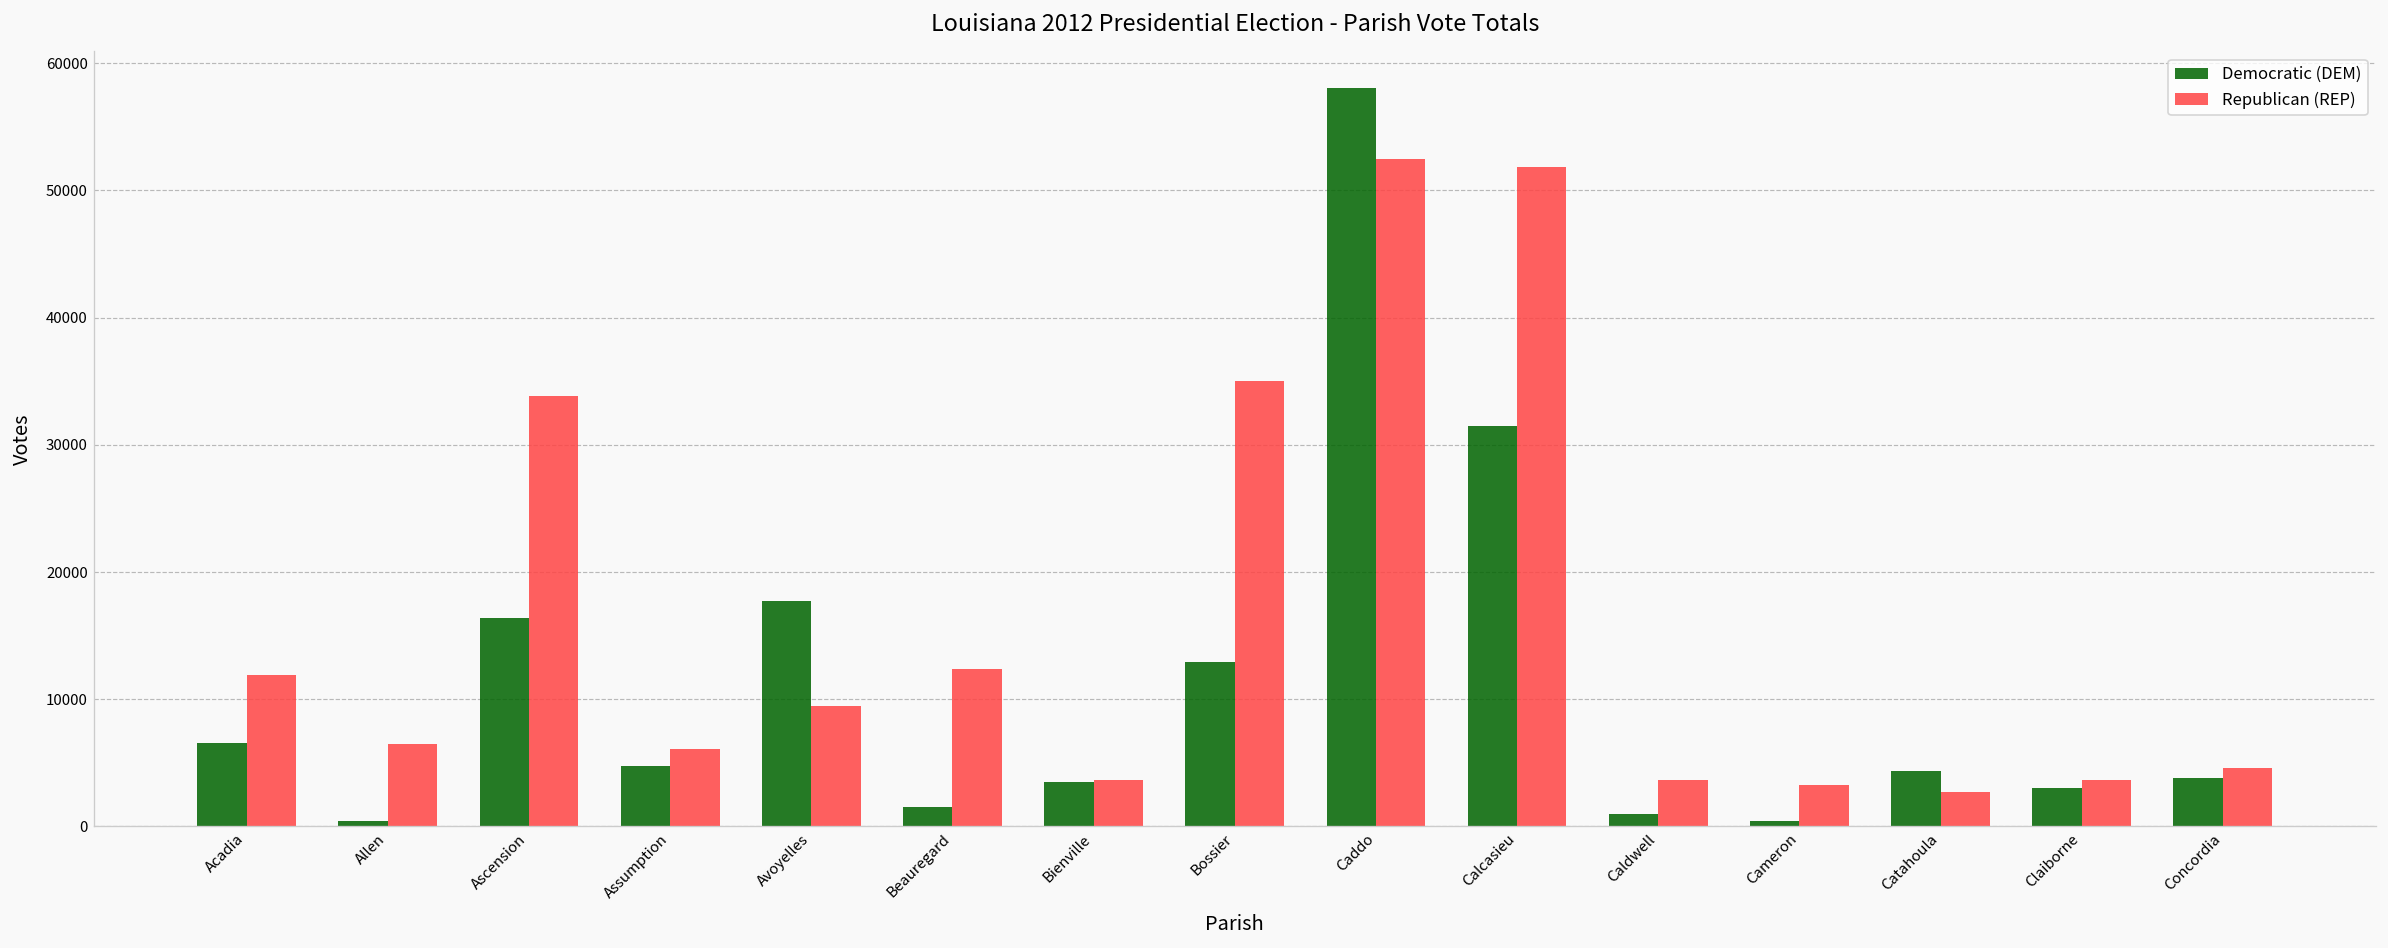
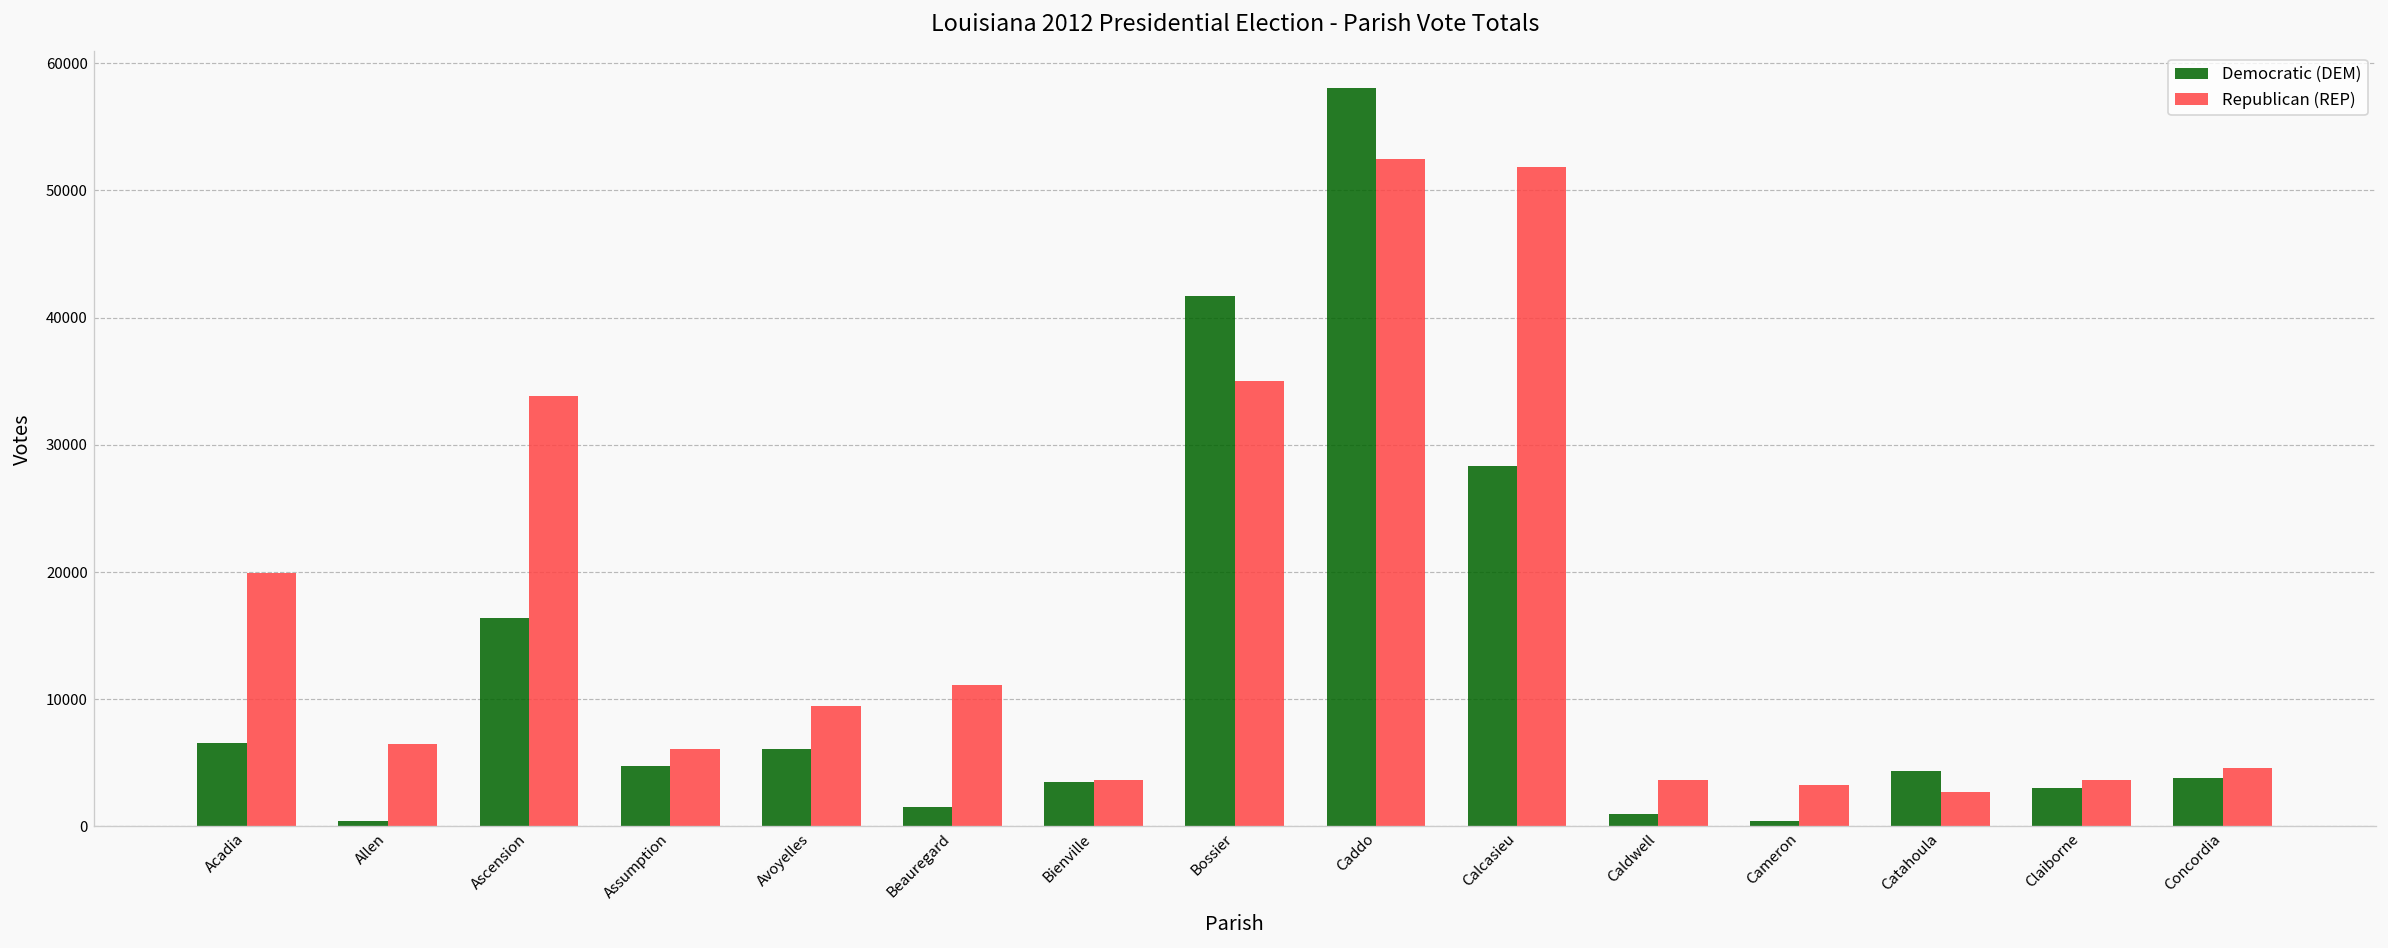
  {
    "Democratic (DEM)": {
      "Acadia": 6600,
      "Allen": 400,
      "Ascension": 16300,
      "Assumption": 4800,
-     "Avoyelles": 17700,
+     "Avoyelles": 6100,
      "Beauregard": 1500,
      "Bienville": 3500,
-     "Bossier": 13000,
+     "Bossier": 41700,
      "Caddo": 58000,
-     "Calcasieu": 31500,
+     "Calcasieu": 28400,
      "Caldwell": 1000,
      "Cameron": 400,
      "Catahoula": 4300,
      "Claiborne": 3000,
      "Concordia": 3800
    },
    "Republican (REP)": {
-     "Acadia": 11900,
+     "Acadia": 19900,
      "Allen": 6500,
      "Ascension": 33900,
      "Assumption": 6100,
      "Avoyelles": 9400,
-     "Beauregard": 12300,
+     "Beauregard": 11100,
      "Bienville": 3600,
      "Bossier": 35000,
      "Caddo": 52500,
      "Calcasieu": 51900,
      "Caldwell": 3600,
      "Cameron": 3300,
      "Catahoula": 2700,
      "Claiborne": 3600,
      "Concordia": 4600
    }
  }
